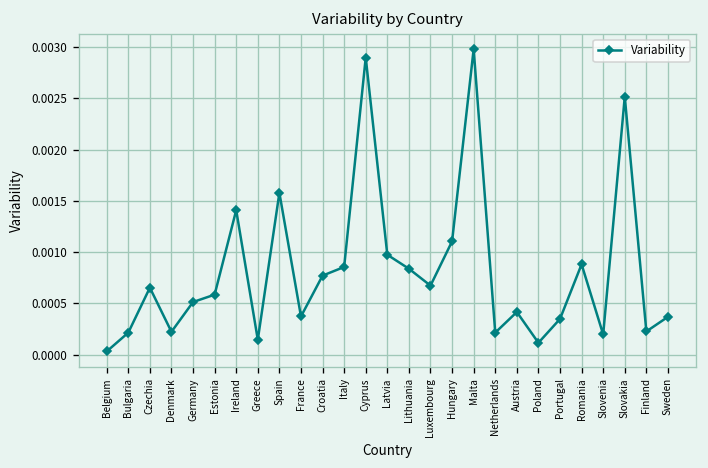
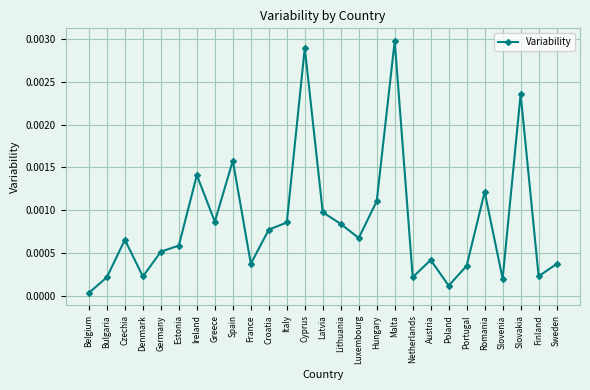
  {
    "Belgium": 0.0000,
    "Bulgaria": 0.0002,
    "Czechia": 0.0007,
    "Denmark": 0.0002,
    "Germany": 0.0005,
    "Estonia": 0.0006,
    "Ireland": 0.0014,
-   "Greece": 0.0001,
+   "Greece": 0.0009,
    "Spain": 0.0016,
    "France": 0.0004,
    "Croatia": 0.0008,
    "Italy": 0.0009,
    "Cyprus": 0.0029,
    "Latvia": 0.0010,
    "Lithuania": 0.0008,
    "Luxembourg": 0.0007,
    "Hungary": 0.0011,
    "Malta": 0.0030,
    "Netherlands": 0.0002,
    "Austria": 0.0004,
    "Poland": 0.0001,
    "Portugal": 0.0003,
-   "Romania": 0.0009,
+   "Romania": 0.0012,
    "Slovenia": 0.0002,
-   "Slovakia": 0.0025,
+   "Slovakia": 0.0024,
    "Finland": 0.0002,
    "Sweden": 0.0004
  }
